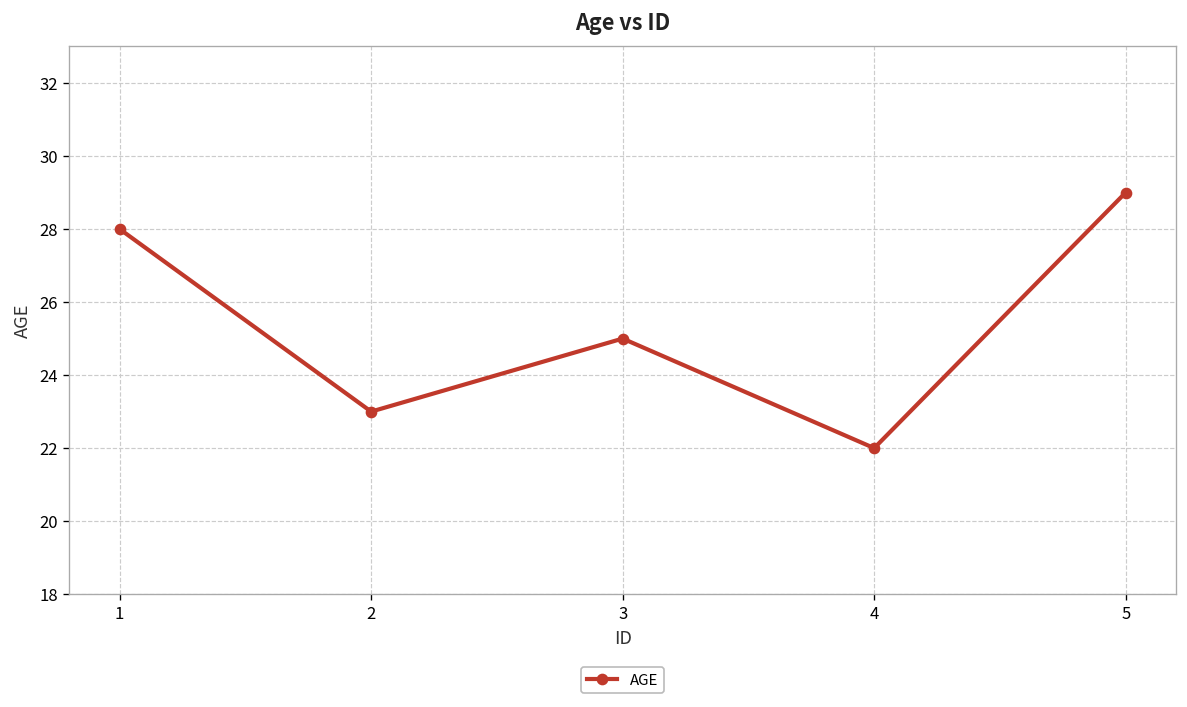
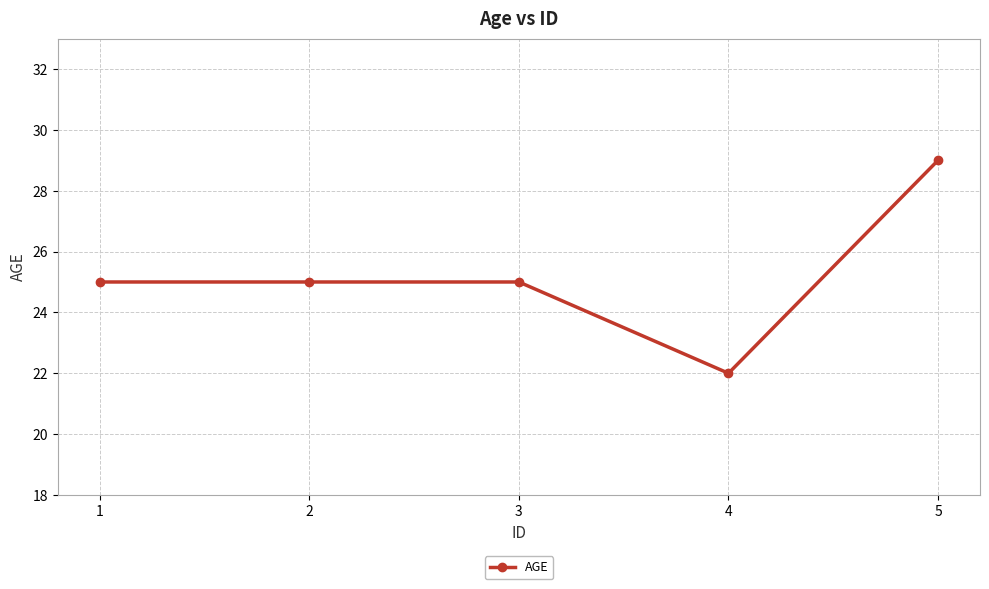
  {
-   "1": 28,
-   "2": 23,
+   "1": 25,
+   "2": 25,
    "3": 25,
    "4": 22,
    "5": 29
  }
